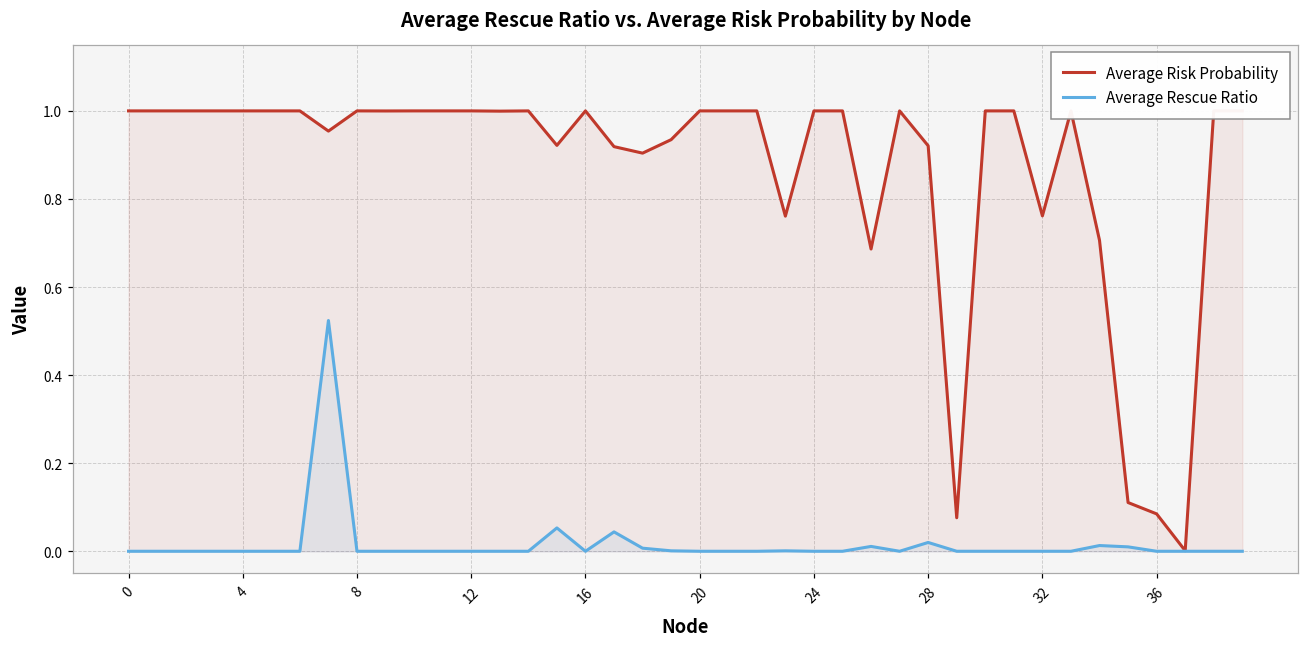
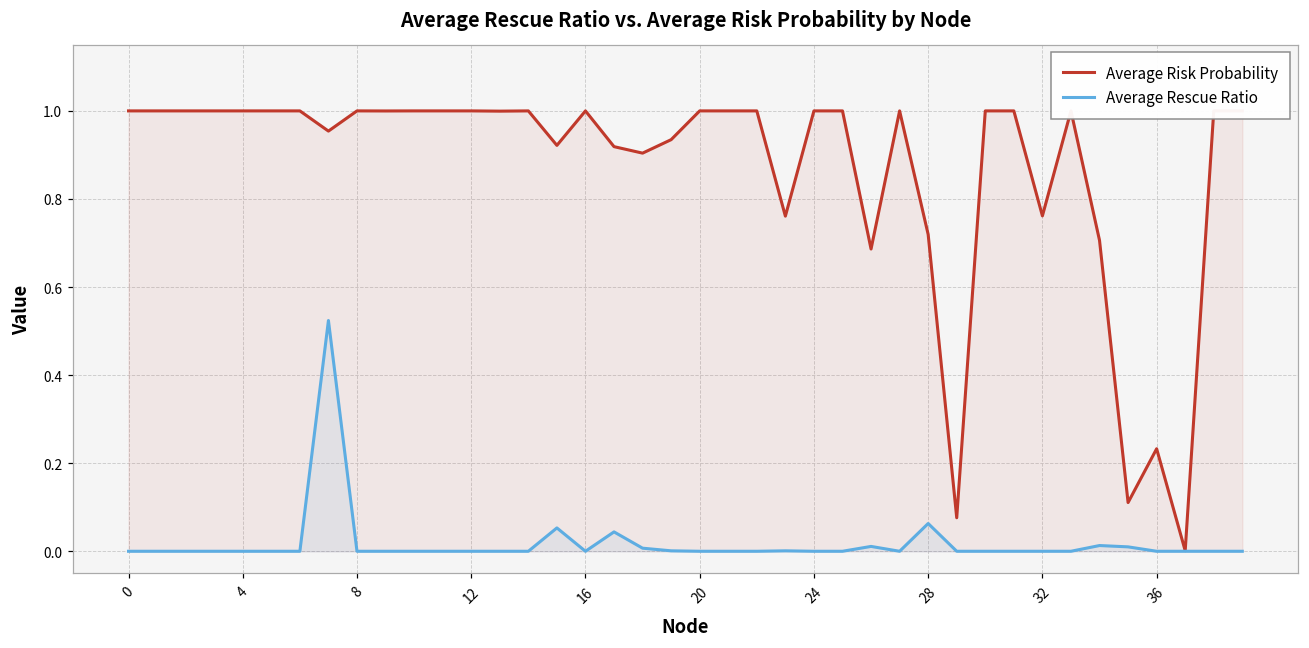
  {
    "Average Risk Probability": {
      "0": 1.00,
      "4": 1.00,
      "8": 1.00,
      "12": 1.00,
      "16": 1.00,
      "20": 1.00,
      "24": 1.00,
-     "28": 0.92,
+     "28": 0.72,
      "32": 0.76,
-     "36": 0.08
+     "36": 0.23
    },
    "Average Rescue Ratio": {
      "0": 0.00,
      "4": 0.00,
      "8": 0.00,
      "12": 0.00,
      "16": 0.00,
      "20": 0.00,
      "24": 0.00,
-     "28": 0.02,
+     "28": 0.06,
      "32": 0.00,
      "36": 0.00
    }
  }
